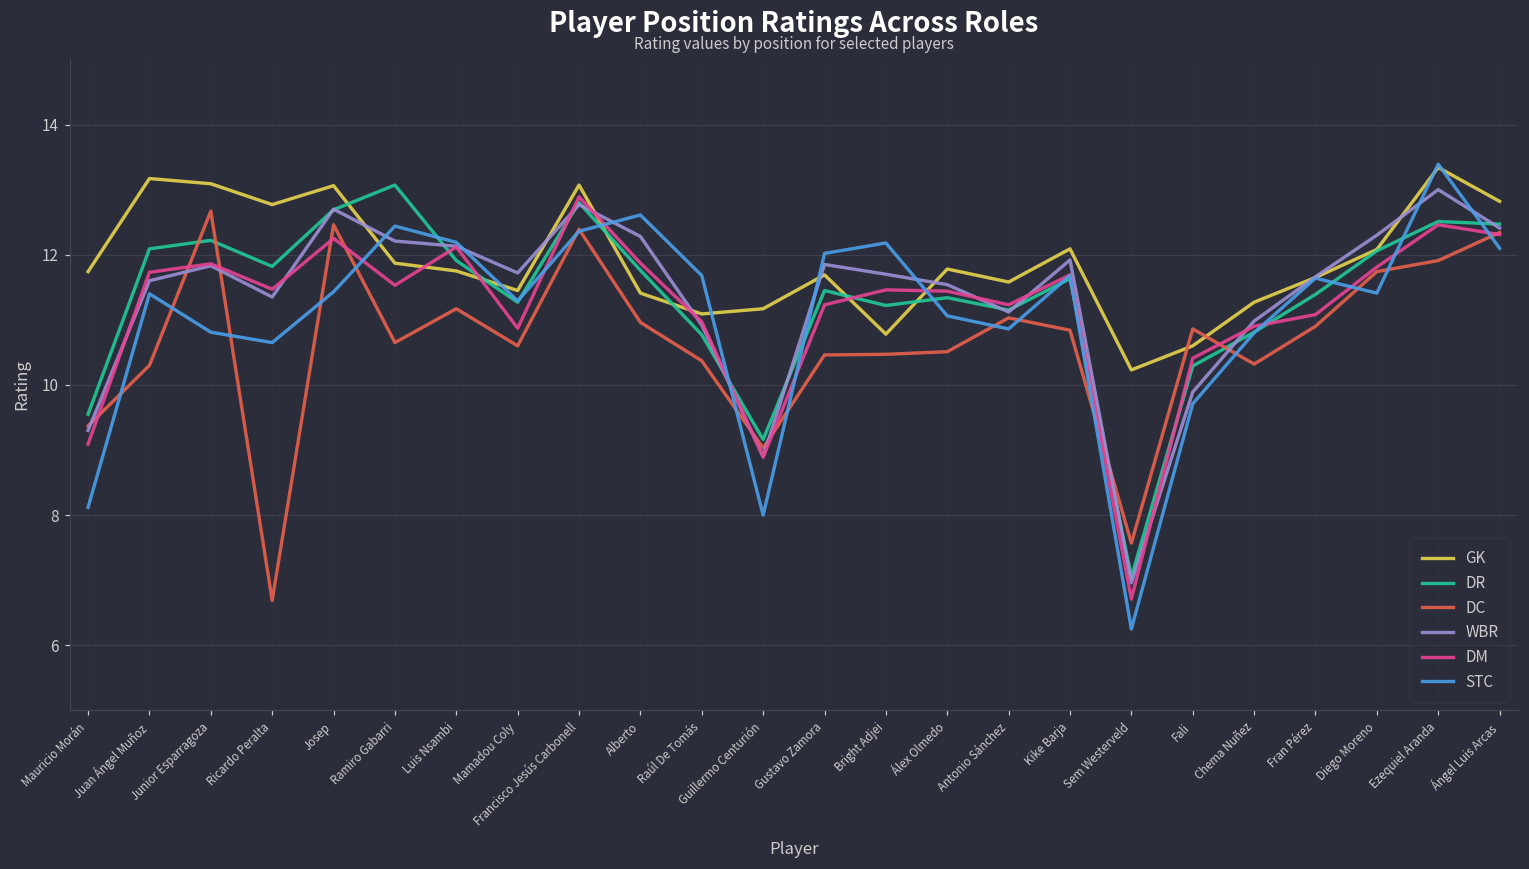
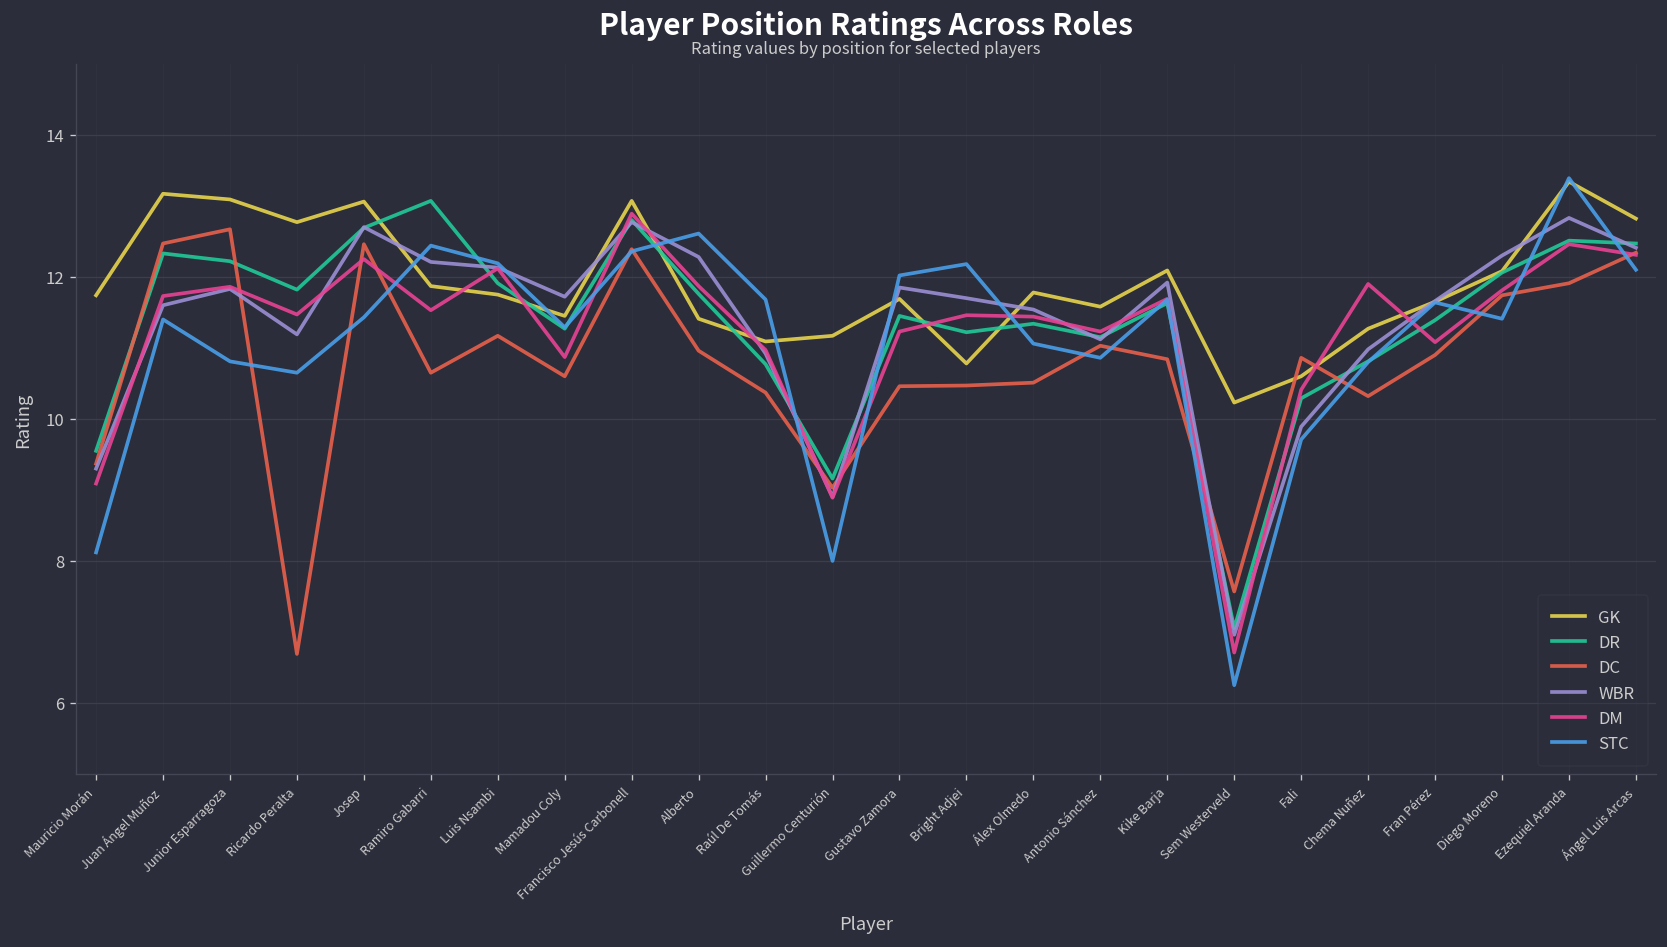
  {
    "GK": {
      "Mauricio Morán": 11.7,
      "Juan Ángel Muñoz": 13.2,
      "Junior Esparragoza": 13.1,
      "Ricardo Peralta": 12.8,
      "Josep": 13.1,
      "Ramiro Gabarri": 11.9,
      "Luis Nsambi": 11.8,
      "Mamadou Coly": 11.5,
      "Francisco Jesús Carbonell": 13.1,
      "Alberto": 11.4,
      "Raúl De Tomás": 11.1,
      "Guillermo Centurión": 11.2,
      "Gustavo Zamora": 11.7,
      "Bright Adjei": 10.8,
      "Álex Olmedo": 11.8,
      "Antonio Sánchez": 11.6,
      "Kike Barja": 12.1,
      "Sem Westerveld": 10.2,
      "Fali": 10.6,
      "Chema Nuñez": 11.3,
      "Ezequiel Aranda": 13.3,
      "Ángel Luis Arcas": 12.8
    },
    "DR": {
      "Mauricio Morán": 9.6,
-     "Juan Ángel Muñoz": 12.1,
+     "Juan Ángel Muñoz": 12.3,
      "Junior Esparragoza": 12.2,
      "Ricardo Peralta": 11.8,
      "Ramiro Gabarri": 13.1,
      "Luis Nsambi": 11.9,
      "Alberto": 11.8,
      "Raúl De Tomás": 10.8,
      "Guillermo Centurión": 9.2,
      "Gustavo Zamora": 11.5,
      "Bright Adjei": 11.2,
      "Álex Olmedo": 11.3,
      "Kike Barja": 11.6,
      "Sem Westerveld": 7.1,
      "Fali": 10.3,
      "Fran Pérez": 11.4,
      "Ezequiel Aranda": 12.5,
      "Ángel Luis Arcas": 12.5
    },
    "DC": {
      "Mauricio Morán": 9.4,
-     "Juan Ángel Muñoz": 10.3,
+     "Juan Ángel Muñoz": 12.5,
      "Junior Esparragoza": 12.7,
      "Ricardo Peralta": 6.7,
      "Josep": 12.5,
      "Ramiro Gabarri": 10.7,
      "Luis Nsambi": 11.2,
      "Mamadou Coly": 10.6,
      "Alberto": 11.0,
      "Raúl De Tomás": 10.4,
      "Guillermo Centurión": 9.0,
      "Gustavo Zamora": 10.5,
      "Bright Adjei": 10.5,
      "Álex Olmedo": 10.5,
      "Antonio Sánchez": 11.0,
      "Kike Barja": 10.8,
      "Sem Westerveld": 7.6,
      "Fali": 10.9,
      "Chema Nuñez": 10.3,
      "Fran Pérez": 10.9,
      "Diego Moreno": 11.7,
      "Ezequiel Aranda": 11.9
    },
    "WBR": {
      "Mauricio Morán": 9.3,
      "Juan Ángel Muñoz": 11.6,
-     "Ricardo Peralta": 11.4,
+     "Ricardo Peralta": 11.2,
      "Ramiro Gabarri": 12.2,
      "Mamadou Coly": 11.7,
      "Alberto": 12.3,
      "Raúl De Tomás": 10.9,
      "Gustavo Zamora": 11.9,
      "Bright Adjei": 11.7,
      "Álex Olmedo": 11.5,
      "Kike Barja": 11.9,
      "Sem Westerveld": 7.0,
      "Fali": 9.9,
      "Chema Nuñez": 11.0,
      "Diego Moreno": 12.3,
-     "Ezequiel Aranda": 13.0,
+     "Ezequiel Aranda": 12.8,
      "Ángel Luis Arcas": 12.4
    },
    "DM": {
      "Mauricio Morán": 9.1,
      "Juan Ángel Muñoz": 11.7,
      "Ricardo Peralta": 11.5,
      "Josep": 12.3,
      "Ramiro Gabarri": 11.5,
      "Mamadou Coly": 10.9,
      "Francisco Jesús Carbonell": 12.9,
      "Alberto": 11.9,
      "Raúl De Tomás": 11.0,
      "Gustavo Zamora": 11.2,
      "Bright Adjei": 11.5,
      "Álex Olmedo": 11.4,
      "Antonio Sánchez": 11.2,
      "Sem Westerveld": 6.7,
      "Fali": 10.4,
-     "Chema Nuñez": 10.9,
+     "Chema Nuñez": 11.9,
      "Fran Pérez": 11.1,
      "Diego Moreno": 11.8,
      "Ezequiel Aranda": 12.5
    },
    "STC": {
      "Mauricio Morán": 8.1,
      "Juan Ángel Muñoz": 11.4,
      "Junior Esparragoza": 10.8,
      "Ricardo Peralta": 10.7,
      "Josep": 11.4,
      "Ramiro Gabarri": 12.4,
      "Luis Nsambi": 12.2,
      "Alberto": 12.6,
      "Raúl De Tomás": 11.7,
      "Guillermo Centurión": 8.0,
      "Gustavo Zamora": 12.0,
      "Bright Adjei": 12.2,
      "Álex Olmedo": 11.1,
      "Antonio Sánchez": 10.9,
      "Sem Westerveld": 6.3,
      "Fali": 9.7,
      "Diego Moreno": 11.4,
      "Ezequiel Aranda": 13.4,
      "Ángel Luis Arcas": 12.1
    }
  }
